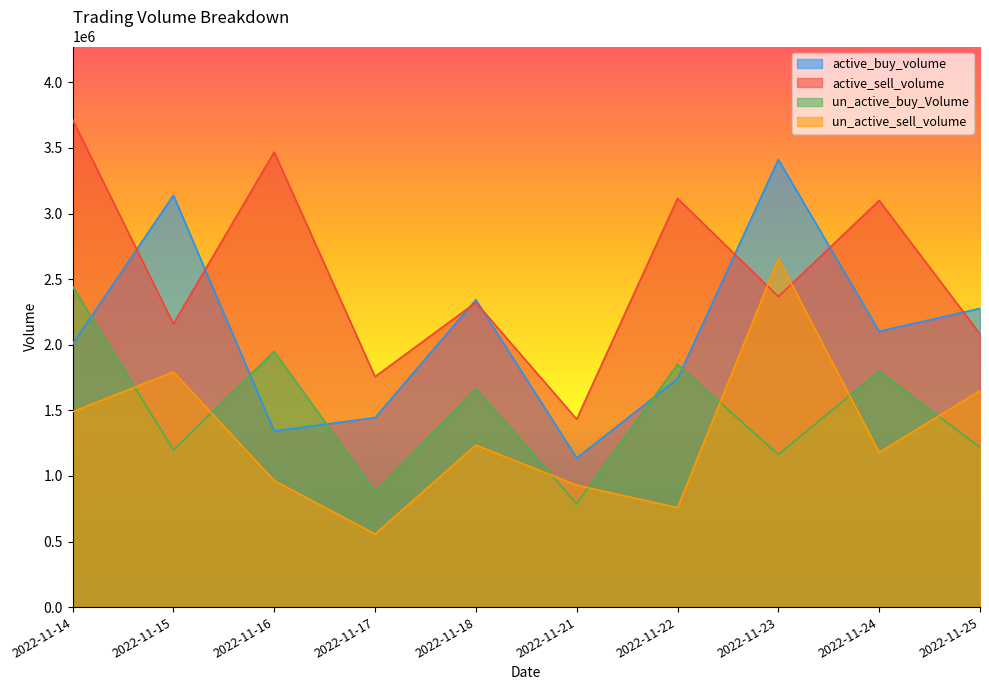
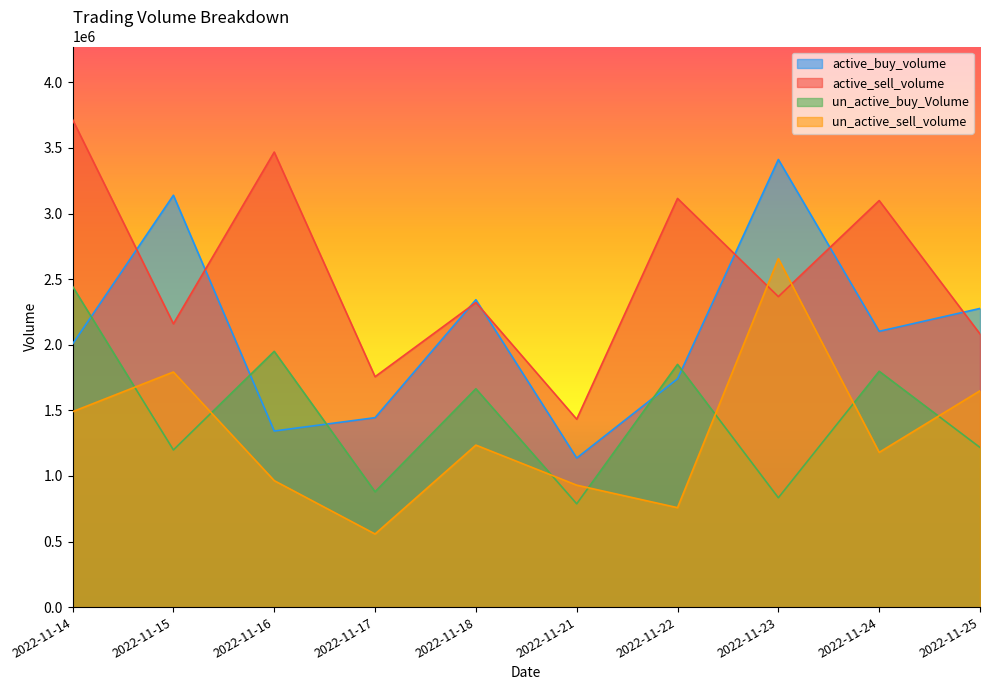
  {
    "active_buy_volume": {
      "2022-11-14": 2010000,
      "2022-11-15": 3140000,
      "2022-11-16": 1340000,
      "2022-11-17": 1440000,
      "2022-11-18": 2340000,
      "2022-11-21": 1140000,
      "2022-11-22": 1740000,
      "2022-11-23": 3410000,
      "2022-11-24": 2100000,
      "2022-11-25": 2280000
    },
    "active_sell_volume": {
      "2022-11-14": 3720000,
      "2022-11-15": 2160000,
      "2022-11-16": 3470000,
      "2022-11-17": 1760000,
      "2022-11-18": 2320000,
      "2022-11-21": 1430000,
      "2022-11-22": 3120000,
      "2022-11-23": 2370000,
      "2022-11-24": 3100000,
      "2022-11-25": 2080000
    },
    "un_active_buy_Volume": {
      "2022-11-14": 2440000,
      "2022-11-15": 1200000,
      "2022-11-16": 1950000,
      "2022-11-17": 880000,
      "2022-11-18": 1660000,
      "2022-11-21": 790000,
      "2022-11-22": 1850000,
-     "2022-11-23": 1160000,
+     "2022-11-23": 830000,
      "2022-11-24": 1800000,
      "2022-11-25": 1220000
    },
    "un_active_sell_volume": {
      "2022-11-14": 1490000,
      "2022-11-15": 1790000,
      "2022-11-16": 960000,
      "2022-11-17": 560000,
      "2022-11-18": 1230000,
      "2022-11-21": 930000,
      "2022-11-22": 760000,
      "2022-11-23": 2660000,
      "2022-11-24": 1180000,
      "2022-11-25": 1650000
    }
  }
